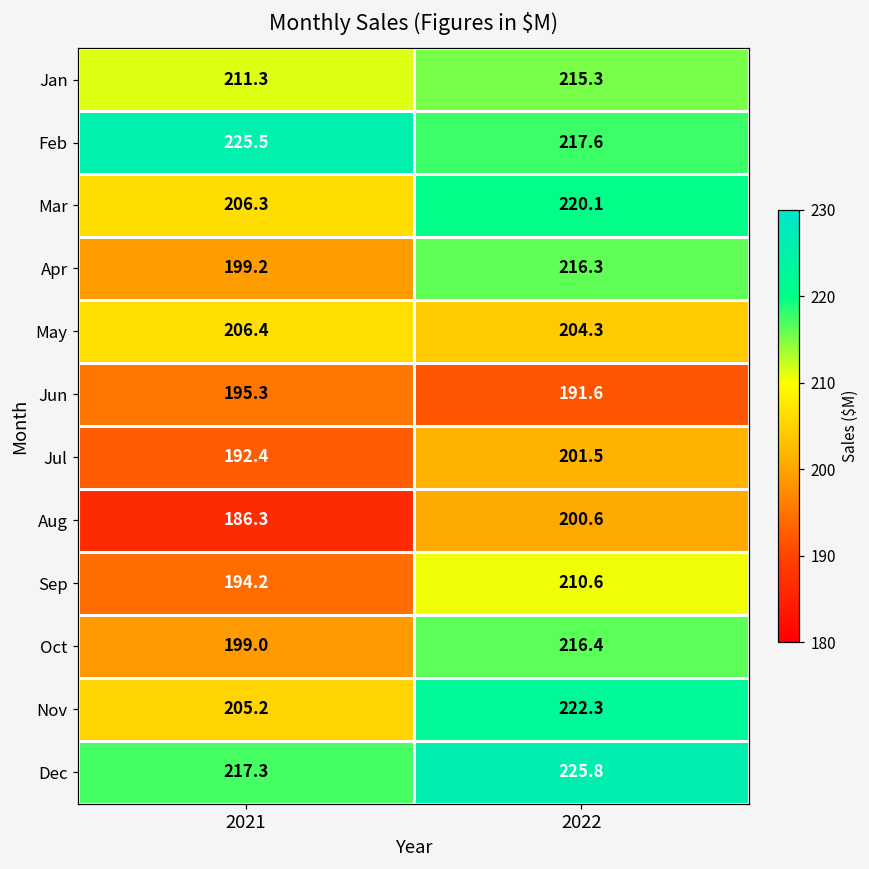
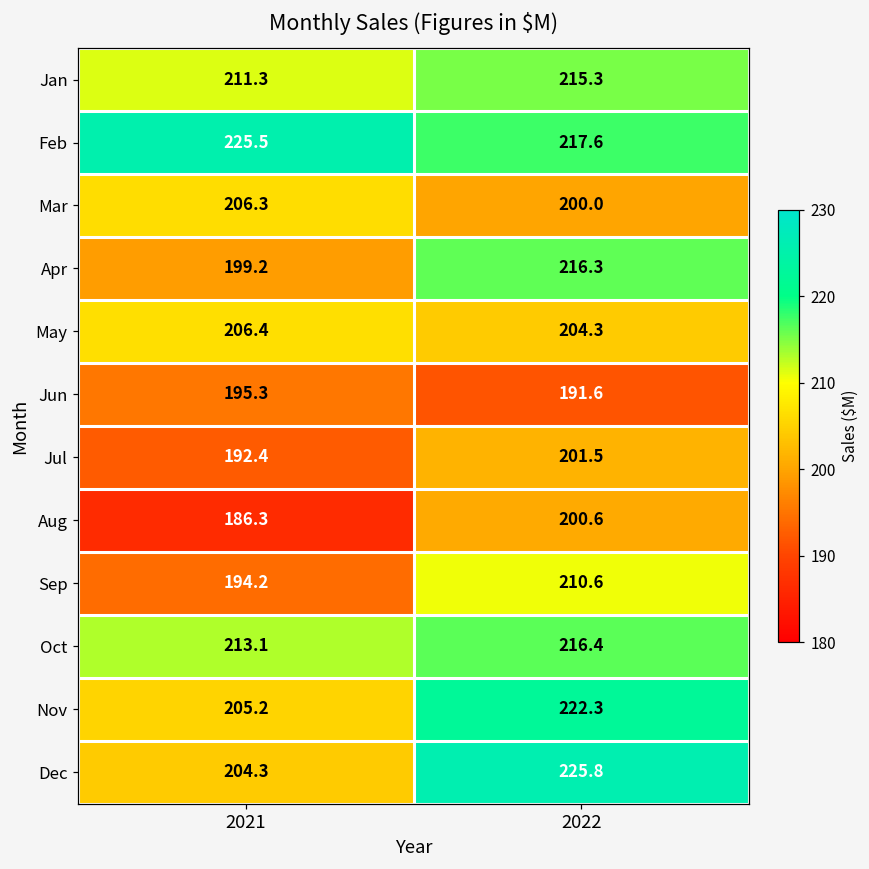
  {
    "Jan": {
      "2021": 211.3,
      "2022": 215.3
    },
    "Feb": {
      "2021": 225.5,
      "2022": 217.6
    },
    "Mar": {
      "2021": 206.3,
-     "2022": 220.1
+     "2022": 200.0
    },
    "Apr": {
      "2021": 199.2,
      "2022": 216.3
    },
    "May": {
      "2021": 206.4,
      "2022": 204.3
    },
    "Jun": {
      "2021": 195.3,
      "2022": 191.6
    },
    "Jul": {
      "2021": 192.4,
      "2022": 201.5
    },
    "Aug": {
      "2021": 186.3,
      "2022": 200.6
    },
    "Sep": {
      "2021": 194.2,
      "2022": 210.6
    },
    "Oct": {
-     "2021": 199.0,
+     "2021": 213.1,
      "2022": 216.4
    },
    "Nov": {
      "2021": 205.2,
      "2022": 222.3
    },
    "Dec": {
-     "2021": 217.3,
+     "2021": 204.3,
      "2022": 225.8
    }
  }
